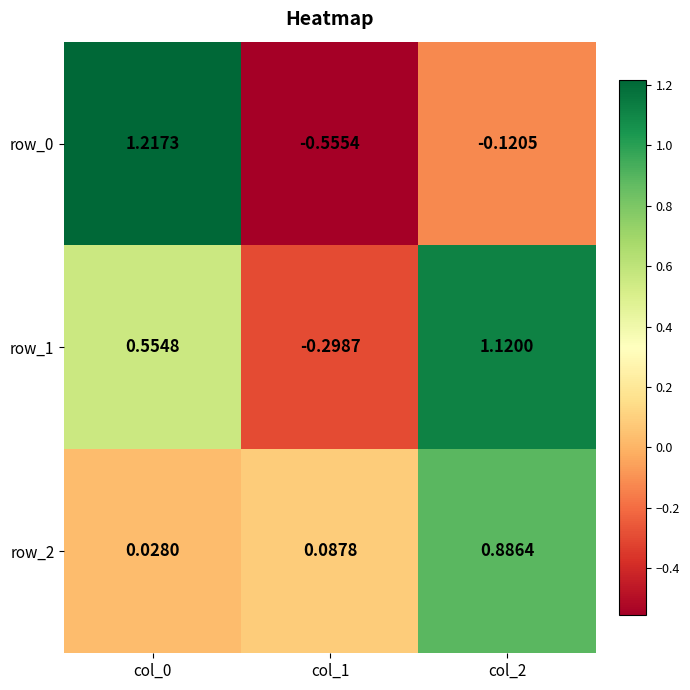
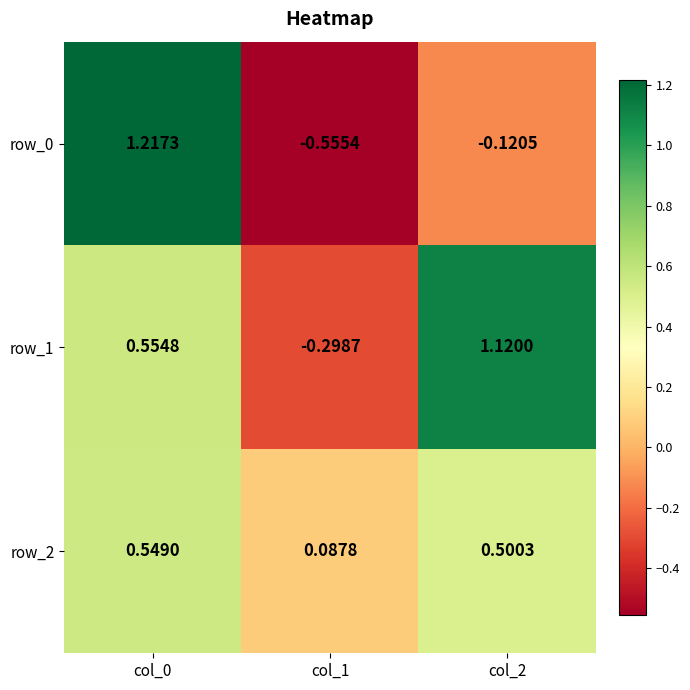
  {
    "row_0": {
      "col_0": 1.2173,
      "col_1": -0.5554,
      "col_2": -0.1205
    },
    "row_1": {
      "col_0": 0.5548,
      "col_1": -0.2987,
      "col_2": 1.1200
    },
    "row_2": {
-     "col_0": 0.0280,
+     "col_0": 0.5490,
      "col_1": 0.0878,
-     "col_2": 0.8864
+     "col_2": 0.5003
    }
  }
